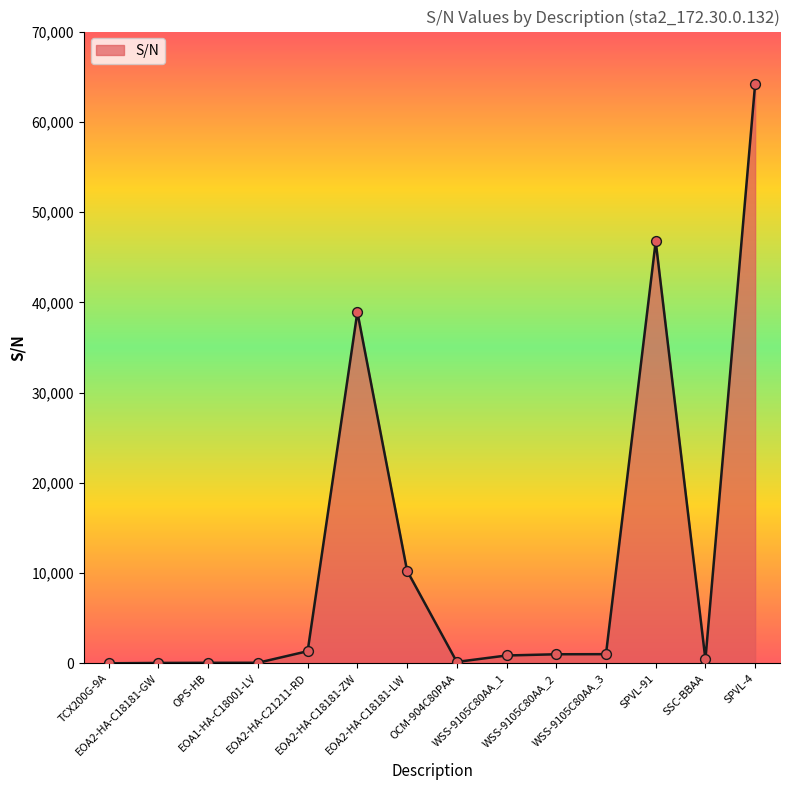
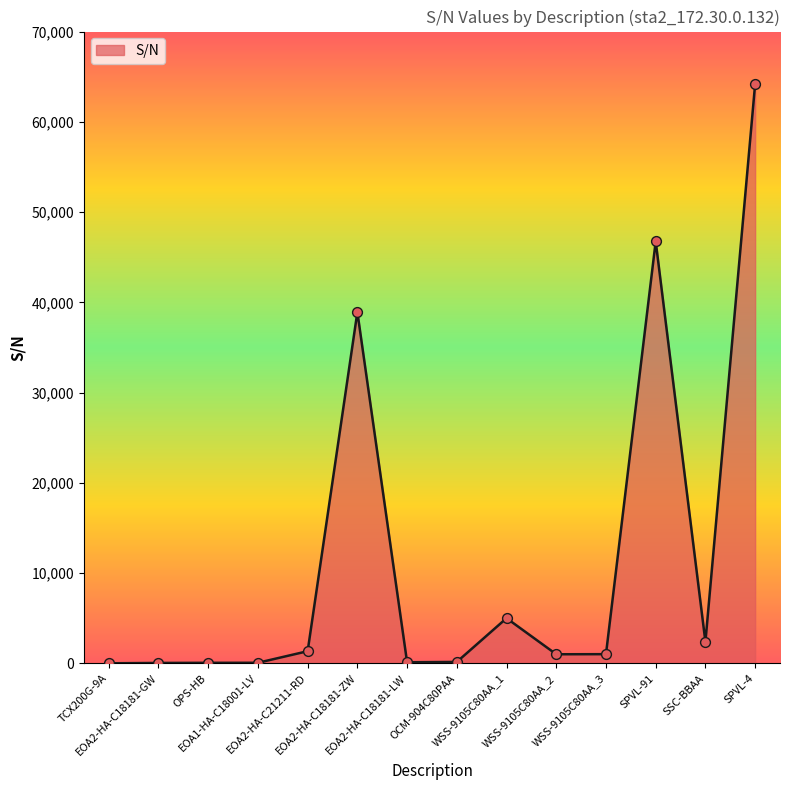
  {
    "TCX200G-9A": "0",
    "EOA2-HA-C18181-GW": "0",
    "OPS-HB": "0",
    "EOA1-HA-C18001-LV": "0",
    "EOA2-HA-C21211-RD": "1,000",
    "EOA2-HA-C18181-ZW": "39,000",
-   "EOA2-HA-C18181-LW": "10,000",
+   "EOA2-HA-C18181-LW": "0",
    "OCM-904C80PAA": "0",
-   "WSS-9105C80AA_1": "1,000",
+   "WSS-9105C80AA_1": "5,000",
    "WSS-9105C80AA_2": "1,000",
    "WSS-9105C80AA_3": "1,000",
    "SPVL-91": "47,000",
-   "SSC-BBAA": "0",
+   "SSC-BBAA": "2,000",
    "SPVL-4": "64,000"
  }
